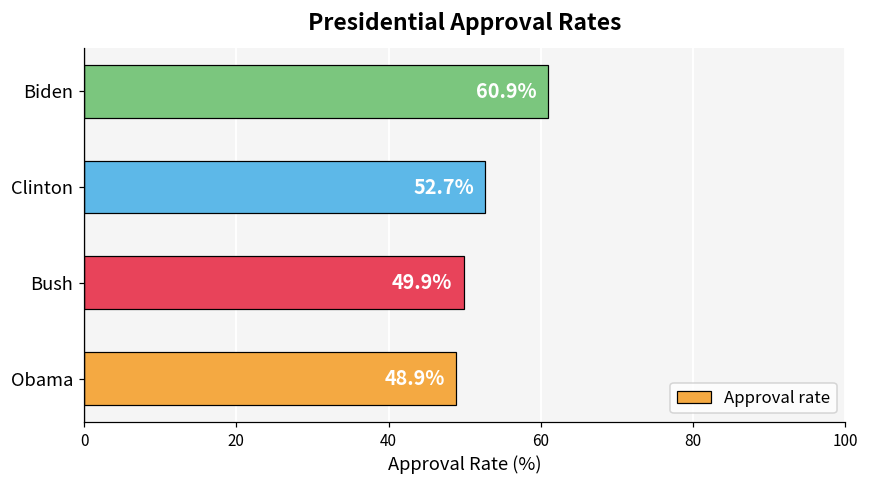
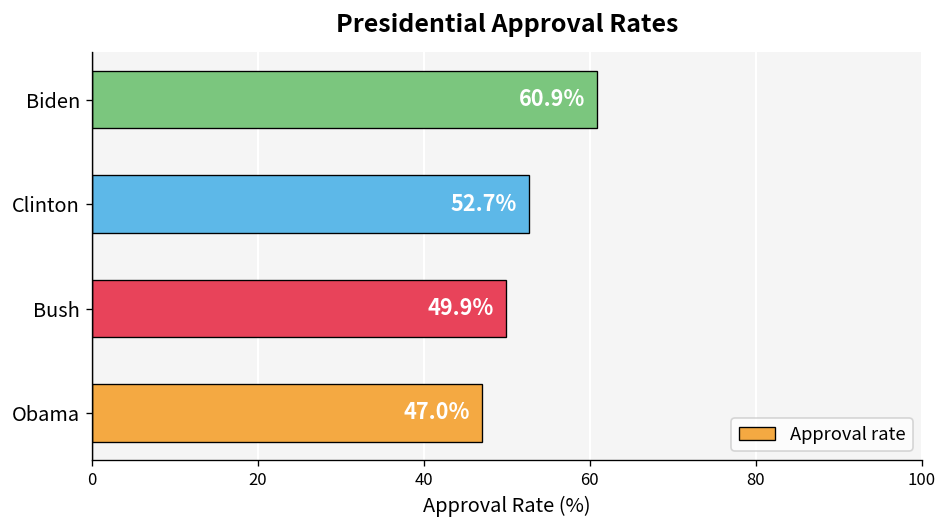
  {
    "Biden": "60.9%",
    "Clinton": "52.7%",
    "Bush": "49.9%",
-   "Obama": "48.9%"
+   "Obama": "47.0%"
  }
